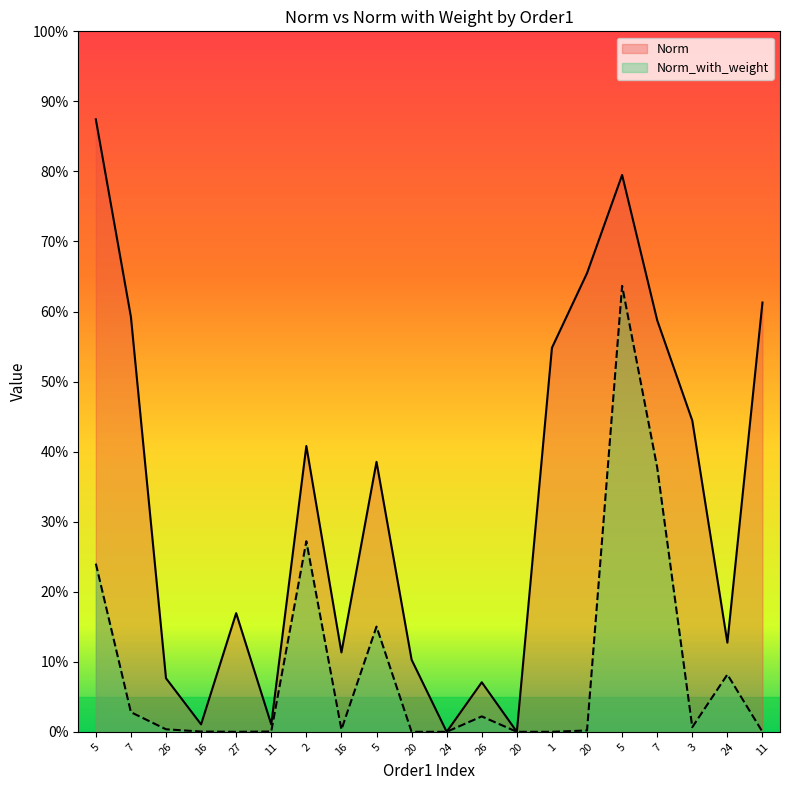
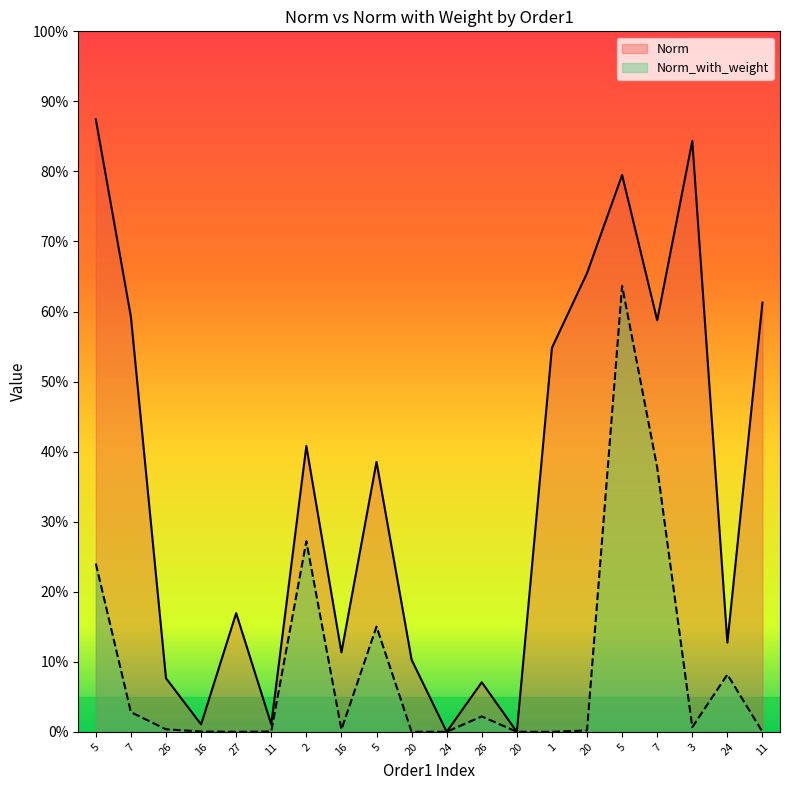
  {
    "Norm": {
      "27": "17%",
      "2": "41%",
      "1": "55%",
-     "3": "44%"
+     "3": "84%"
    },
    "Norm_with_weight": {
      "2": "27%"
    }
  }
